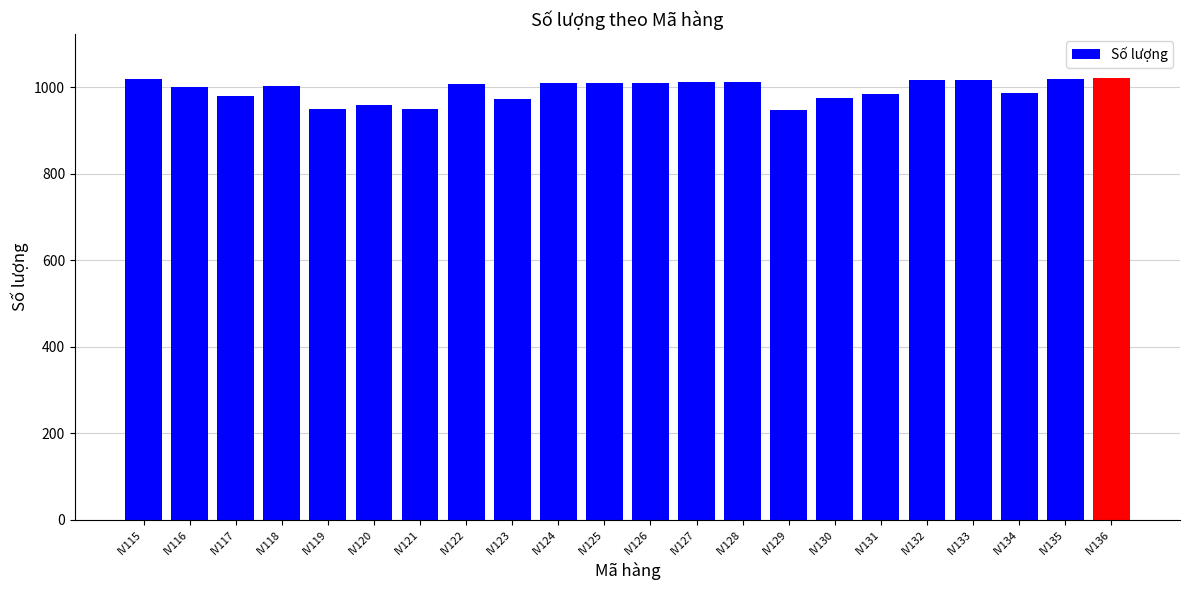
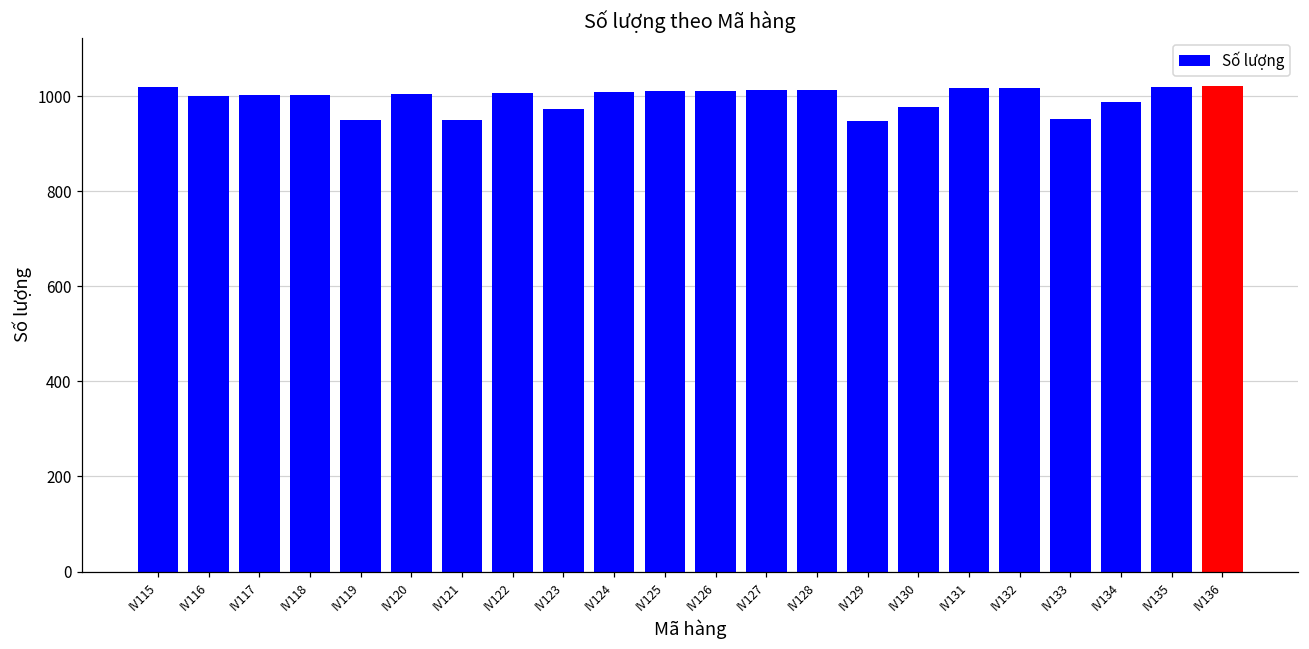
  {
    "IV115": 1020,
    "IV116": 1000,
-   "IV117": 980,
+   "IV117": 1000,
    "IV118": 1000,
    "IV119": 950,
-   "IV120": 960,
+   "IV120": 1010,
    "IV121": 950,
    "IV122": 1010,
    "IV123": 970,
    "IV124": 1010,
    "IV125": 1010,
    "IV126": 1010,
    "IV127": 1010,
    "IV128": 1010,
    "IV129": 950,
    "IV130": 980,
-   "IV131": 990,
+   "IV131": 1020,
    "IV132": 1020,
-   "IV133": 1020,
+   "IV133": 950,
    "IV134": 990,
    "IV135": 1020,
    "IV136": 1020
  }
